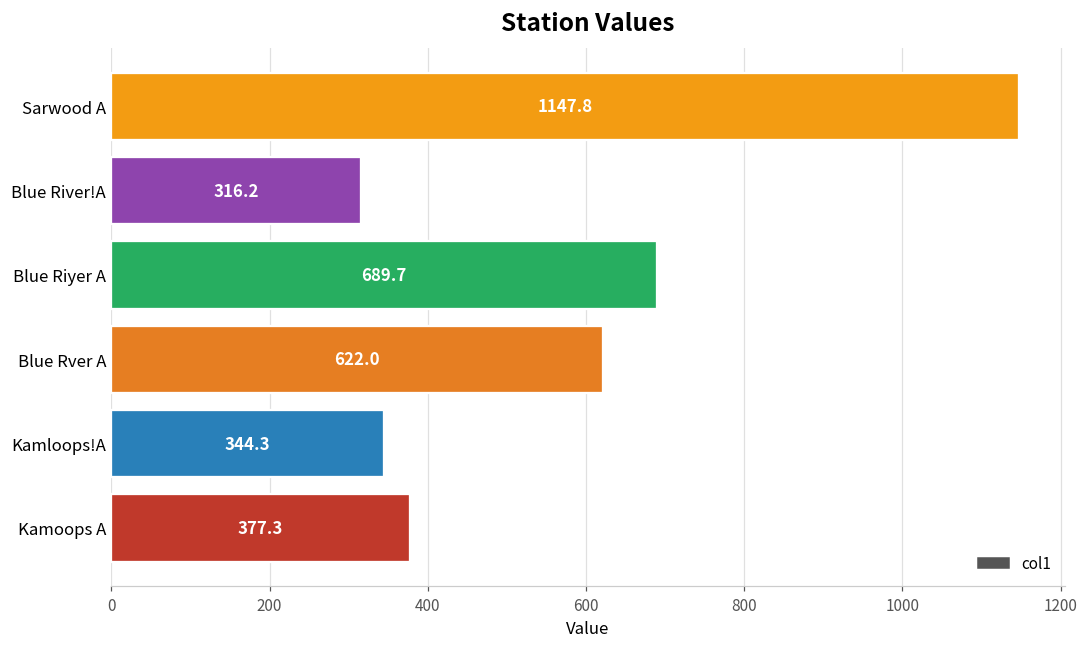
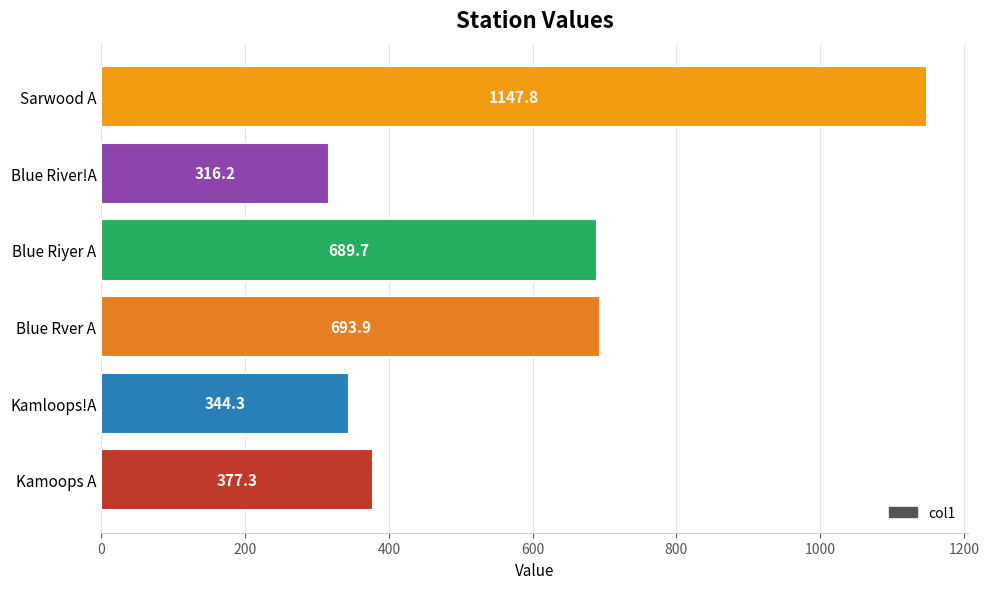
  {
    "Sarwood A": 1147.8,
    "Blue River!A": 316.2,
    "Blue Riyer A": 689.7,
-   "Blue Rver A": 622.0,
+   "Blue Rver A": 693.9,
    "Kamloops!A": 344.3,
    "Kamoops A": 377.3
  }
